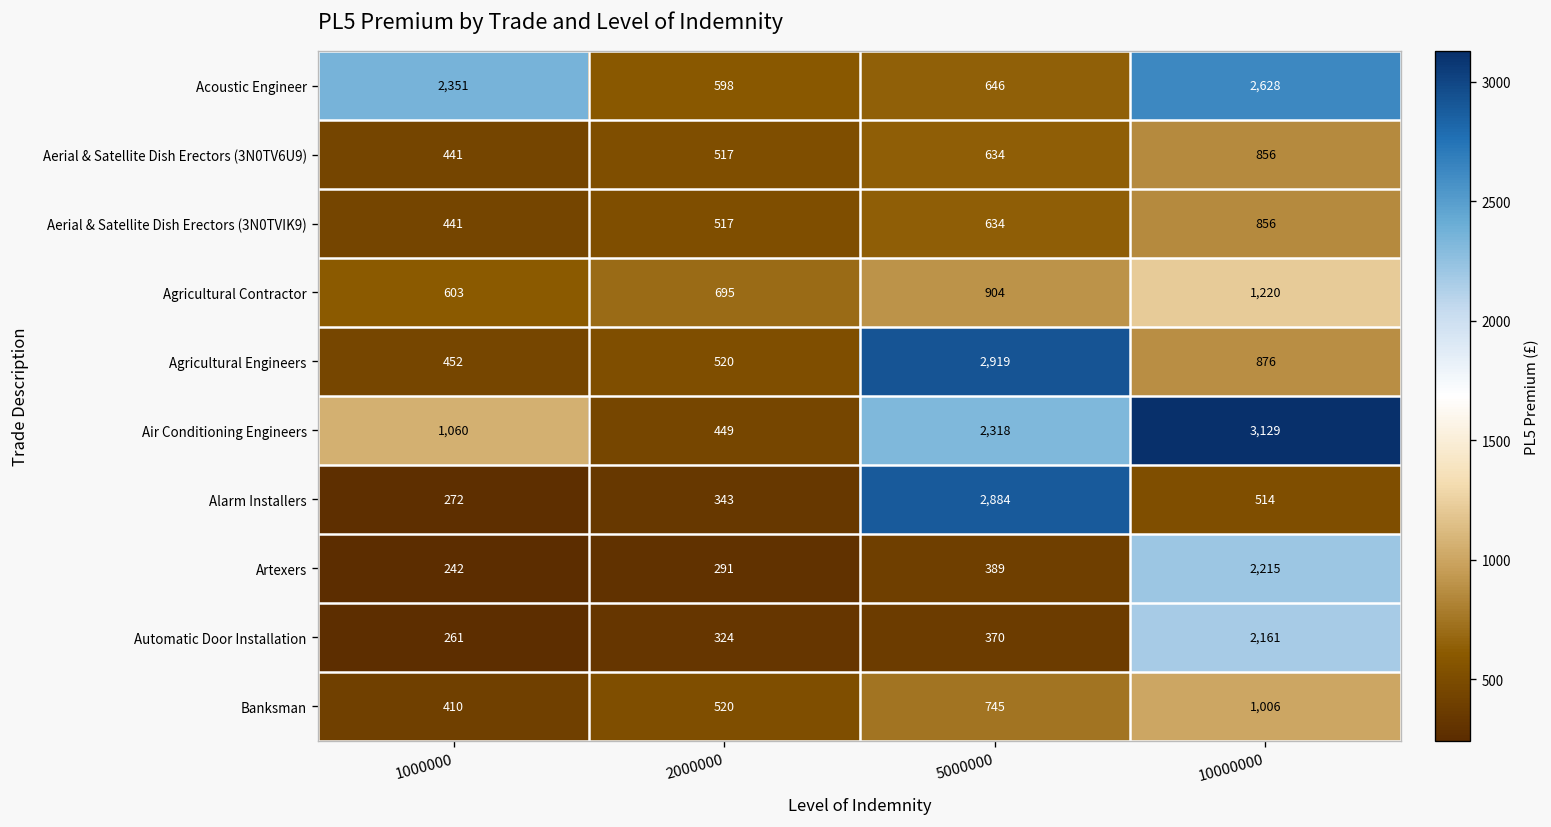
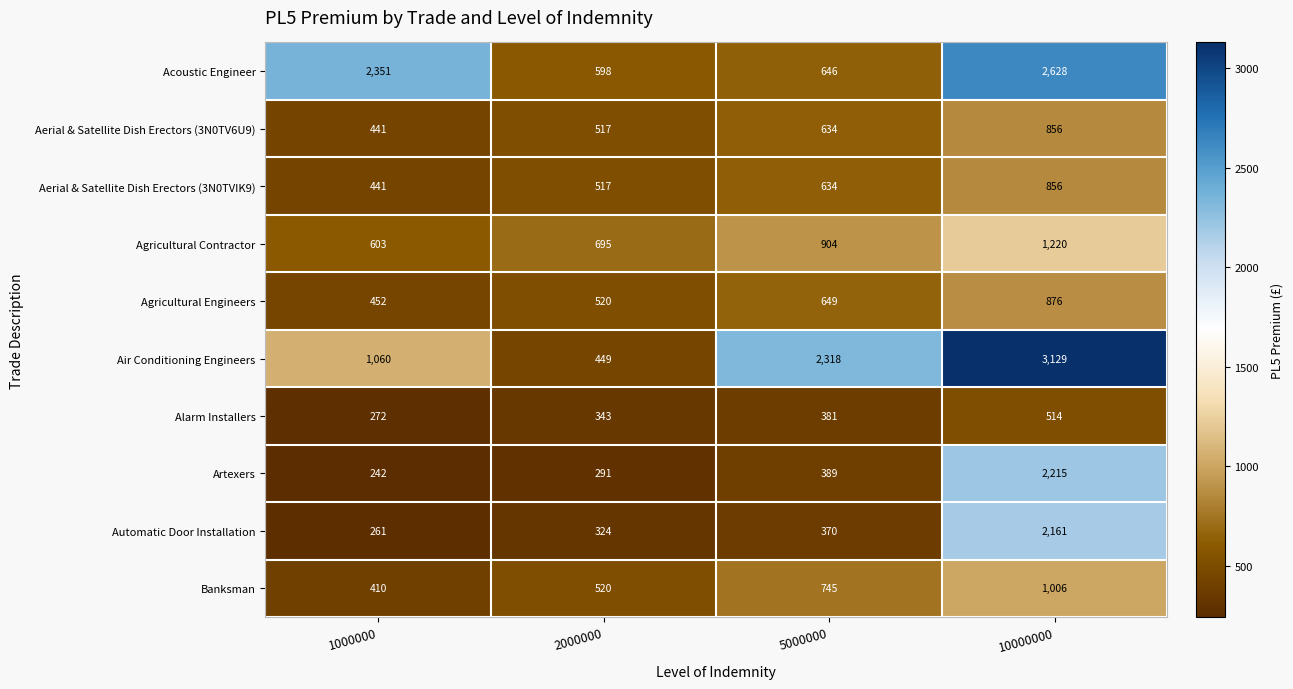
  {
    "Acoustic Engineer": {
      "1000000": "2,351",
      "2000000": "598",
      "5000000": "646",
      "10000000": "2,628"
    },
    "Aerial & Satellite Dish Erectors (3N0TV6U9)": {
      "1000000": "441",
      "2000000": "517",
      "5000000": "634",
      "10000000": "856"
    },
    "Aerial & Satellite Dish Erectors (3N0TVIK9)": {
      "1000000": "441",
      "2000000": "517",
      "5000000": "634",
      "10000000": "856"
    },
    "Agricultural Contractor": {
      "1000000": "603",
      "2000000": "695",
      "5000000": "904",
      "10000000": "1,220"
    },
    "Agricultural Engineers": {
      "1000000": "452",
      "2000000": "520",
-     "5000000": "2,919",
+     "5000000": "649",
      "10000000": "876"
    },
    "Air Conditioning Engineers": {
      "1000000": "1,060",
      "2000000": "449",
      "5000000": "2,318",
      "10000000": "3,129"
    },
    "Alarm Installers": {
      "1000000": "272",
      "2000000": "343",
-     "5000000": "2,884",
+     "5000000": "381",
      "10000000": "514"
    },
    "Artexers": {
      "1000000": "242",
      "2000000": "291",
      "5000000": "389",
      "10000000": "2,215"
    },
    "Automatic Door Installation": {
      "1000000": "261",
      "2000000": "324",
      "5000000": "370",
      "10000000": "2,161"
    },
    "Banksman": {
      "1000000": "410",
      "2000000": "520",
      "5000000": "745",
      "10000000": "1,006"
    }
  }
